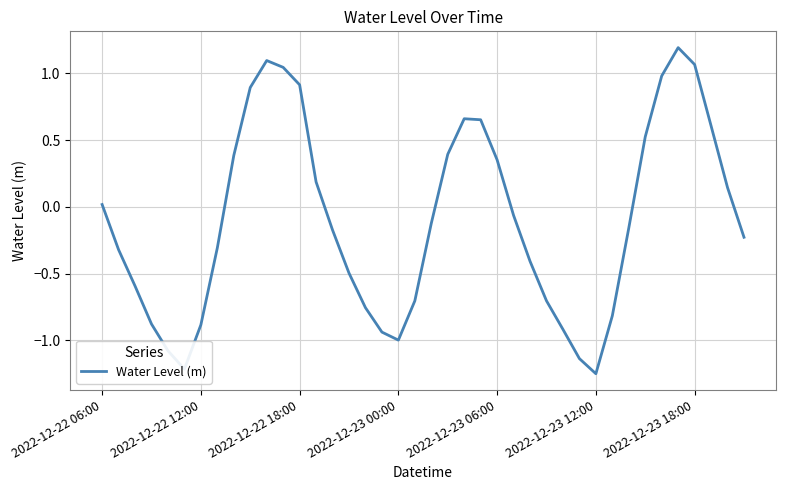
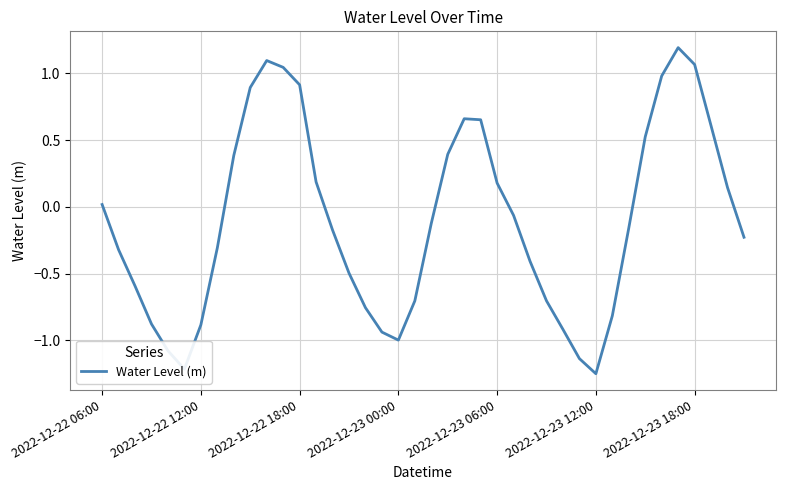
  {
    "2022-12-22 06:00": 0.02,
    "2022-12-22 12:00": -0.88,
    "2022-12-22 18:00": 0.92,
    "2022-12-23 00:00": -1.00,
-   "2022-12-23 06:00": 0.35,
+   "2022-12-23 06:00": 0.18,
    "2022-12-23 12:00": -1.25,
    "2022-12-23 18:00": 1.07
  }
